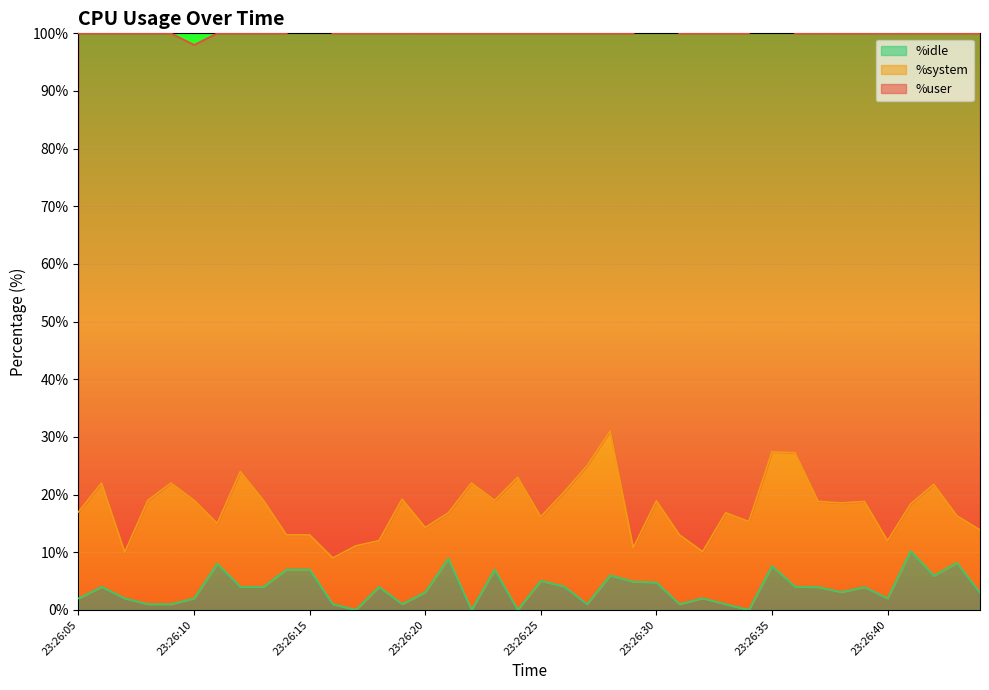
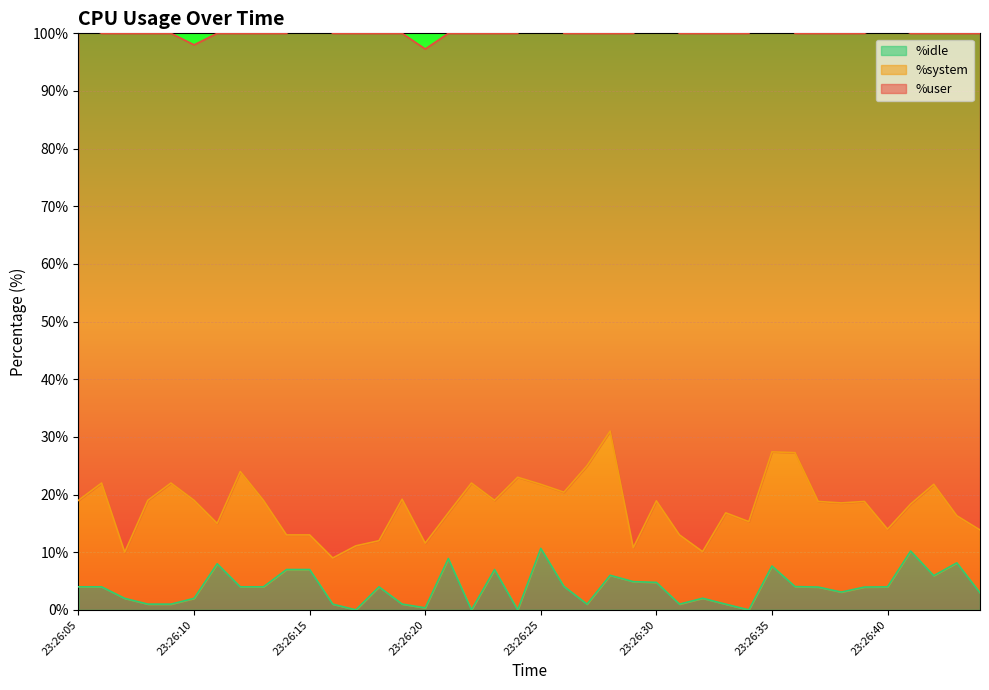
  {
    "%idle": {
-     "23:26:05": "2%",
+     "23:26:05": "4%",
      "23:26:10": "2%",
      "23:26:15": "7%",
-     "23:26:20": "3%",
-     "23:26:25": "5%",
+     "23:26:20": "0%",
+     "23:26:25": "11%",
      "23:26:30": "5%",
      "23:26:35": "8%",
-     "23:26:40": "2%"
+     "23:26:40": "4%"
    },
    "%system": {
      "23:26:05": "15%",
      "23:26:10": "17%",
      "23:26:15": "6%",
      "23:26:20": "11%",
      "23:26:25": "11%",
      "23:26:30": "14%",
      "23:26:35": "20%",
      "23:26:40": "10%"
    },
    "%user": {
      "23:26:10": "79%",
      "23:26:20": "86%"
    }
  }
